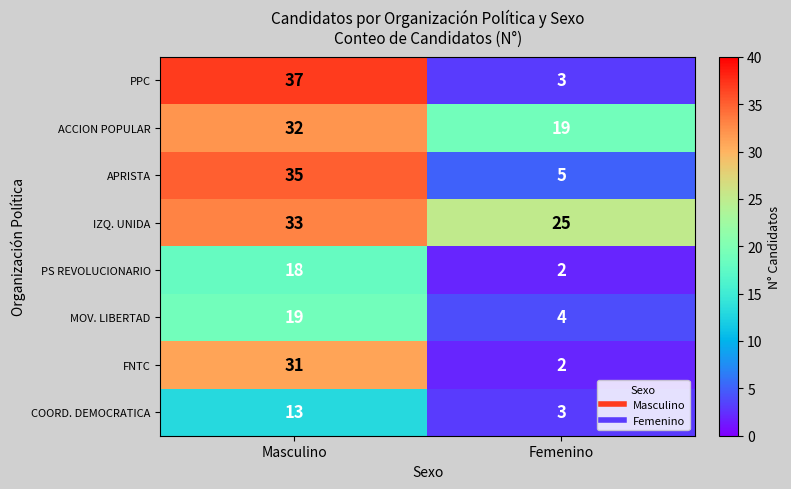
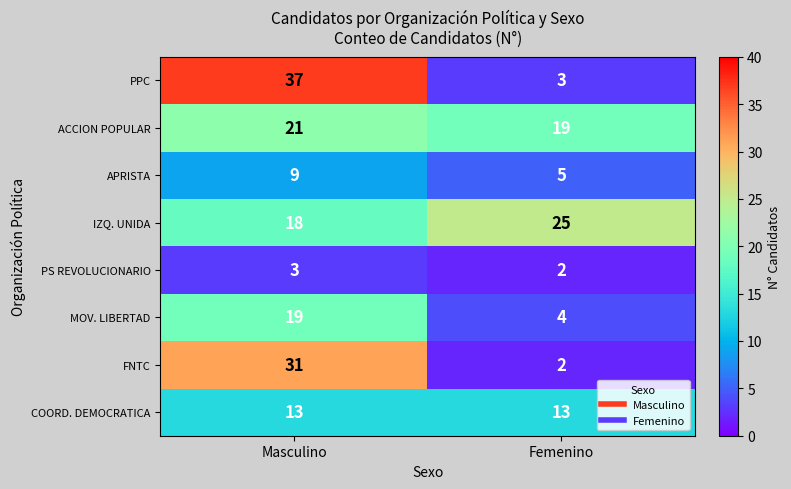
  {
    "PPC": {
      "Masculino": 37,
      "Femenino": 3
    },
    "ACCION POPULAR": {
-     "Masculino": 32,
+     "Masculino": 21,
      "Femenino": 19
    },
    "APRISTA": {
-     "Masculino": 35,
+     "Masculino": 9,
      "Femenino": 5
    },
    "IZQ. UNIDA": {
-     "Masculino": 33,
+     "Masculino": 18,
      "Femenino": 25
    },
    "PS REVOLUCIONARIO": {
-     "Masculino": 18,
+     "Masculino": 3,
      "Femenino": 2
    },
    "MOV. LIBERTAD": {
      "Masculino": 19,
      "Femenino": 4
    },
    "FNTC": {
      "Masculino": 31,
      "Femenino": 2
    },
    "COORD. DEMOCRATICA": {
      "Masculino": 13,
-     "Femenino": 3
+     "Femenino": 13
    }
  }
